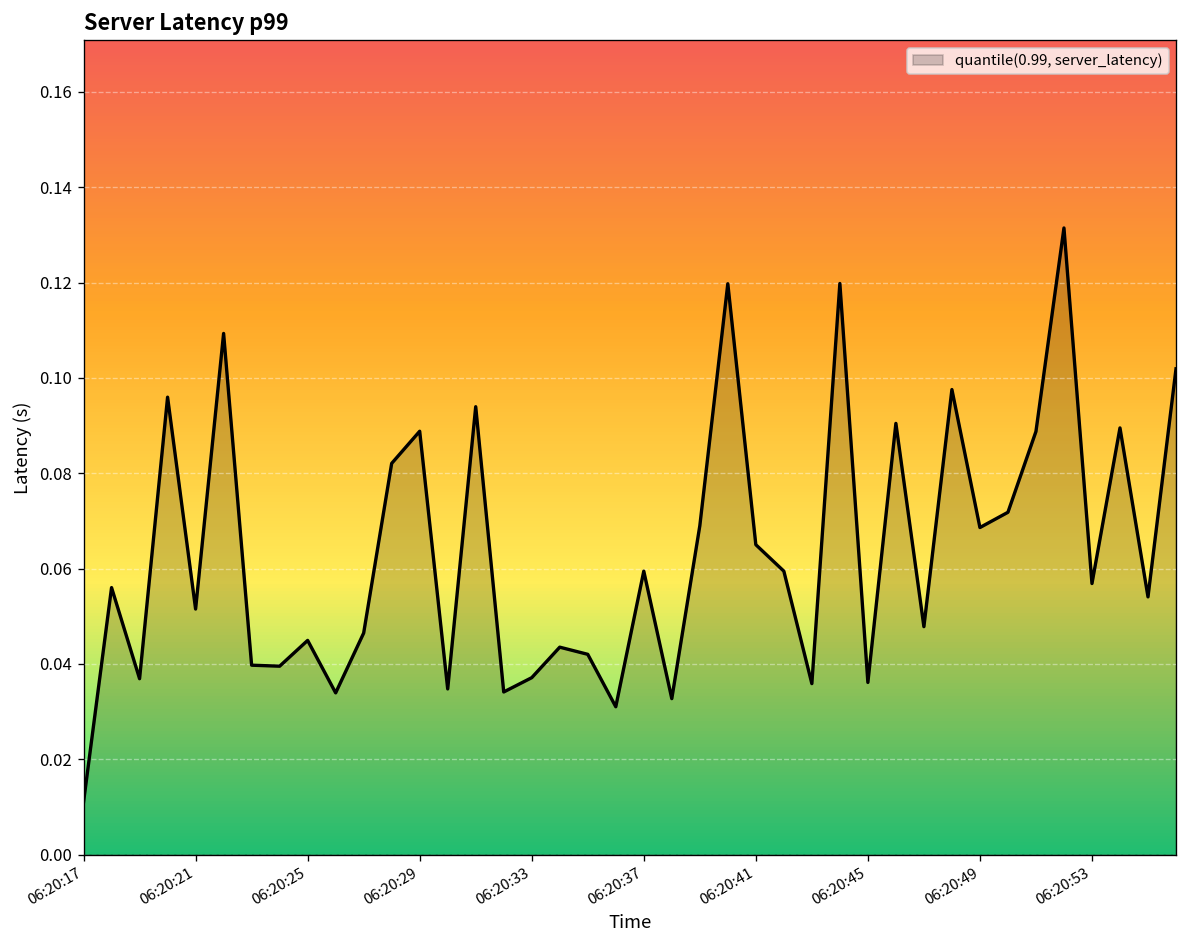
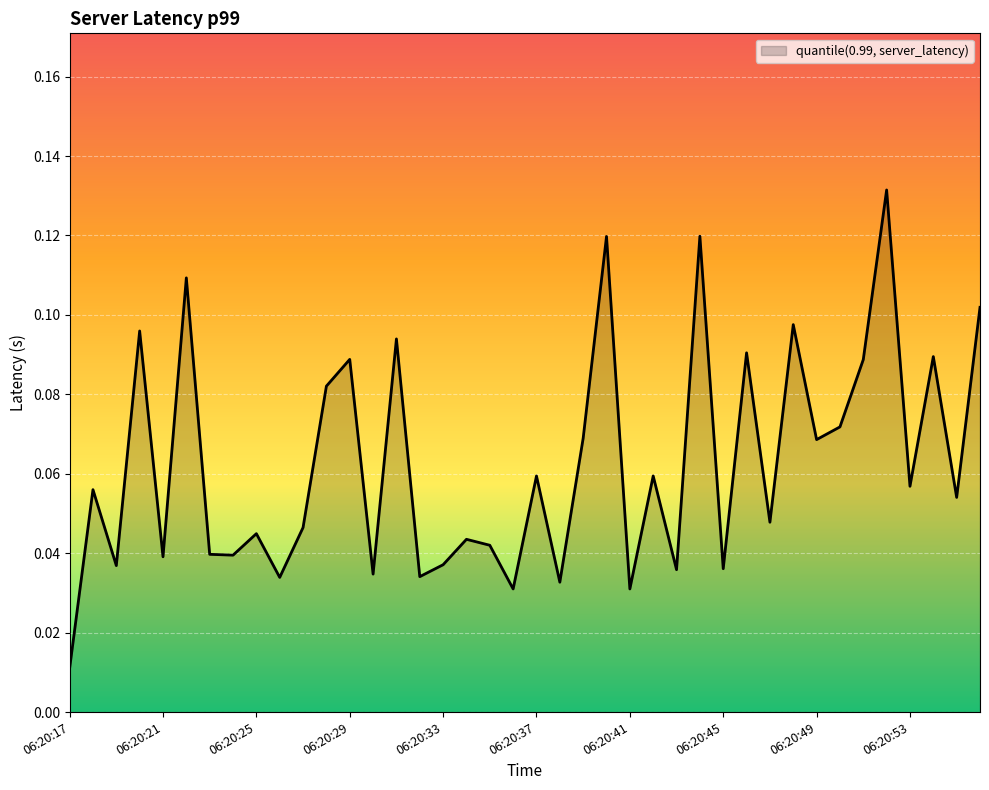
  {
    "06:20:17": 0.011,
-   "06:20:21": 0.052,
+   "06:20:21": 0.039,
    "06:20:25": 0.045,
    "06:20:29": 0.089,
    "06:20:33": 0.037,
    "06:20:37": 0.059,
-   "06:20:41": 0.065,
+   "06:20:41": 0.031,
    "06:20:45": 0.036,
    "06:20:49": 0.069,
    "06:20:53": 0.057
  }
